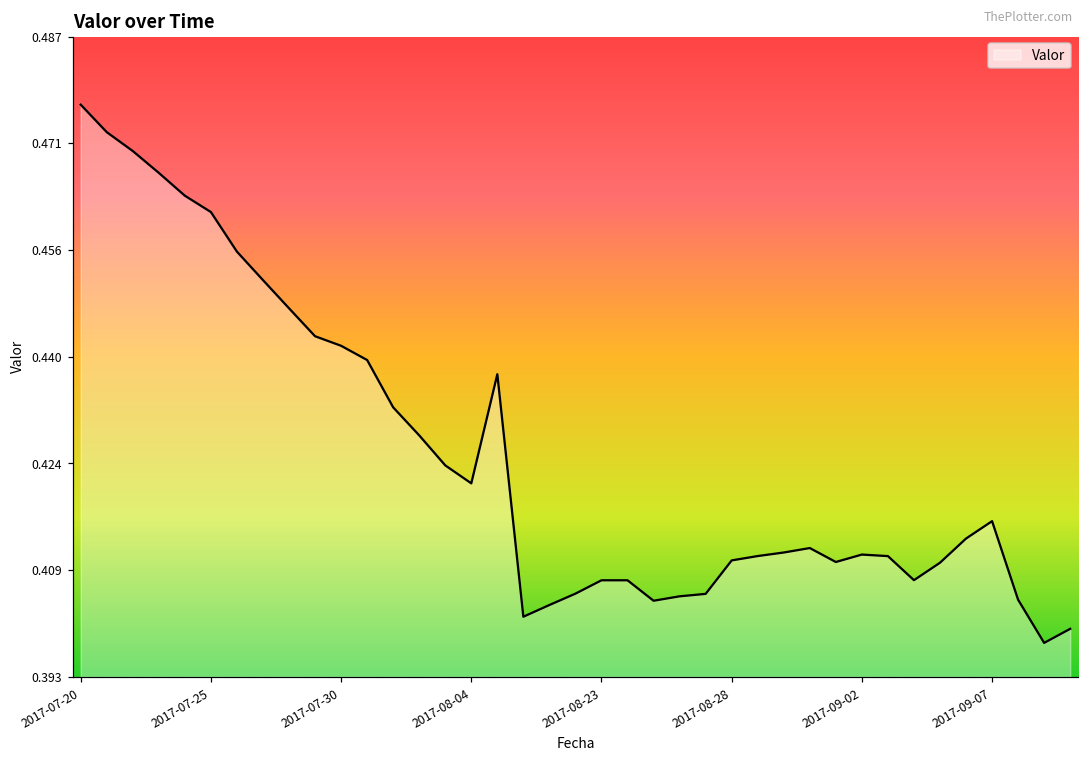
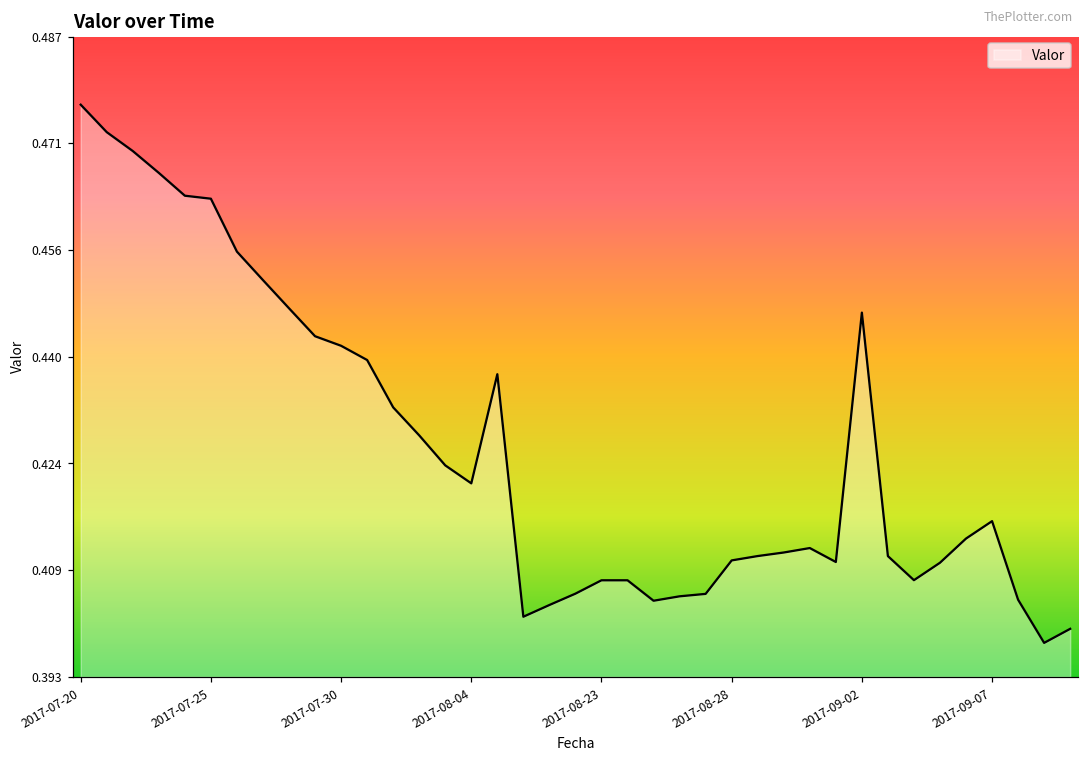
  {
    "2017-07-20": 0.477,
-   "2017-07-25": 0.461,
+   "2017-07-25": 0.463,
    "2017-07-30": 0.442,
    "2017-08-04": 0.422,
    "2017-08-23": 0.407,
    "2017-08-28": 0.410,
-   "2017-09-02": 0.411,
+   "2017-09-02": 0.447,
    "2017-09-07": 0.416
  }
